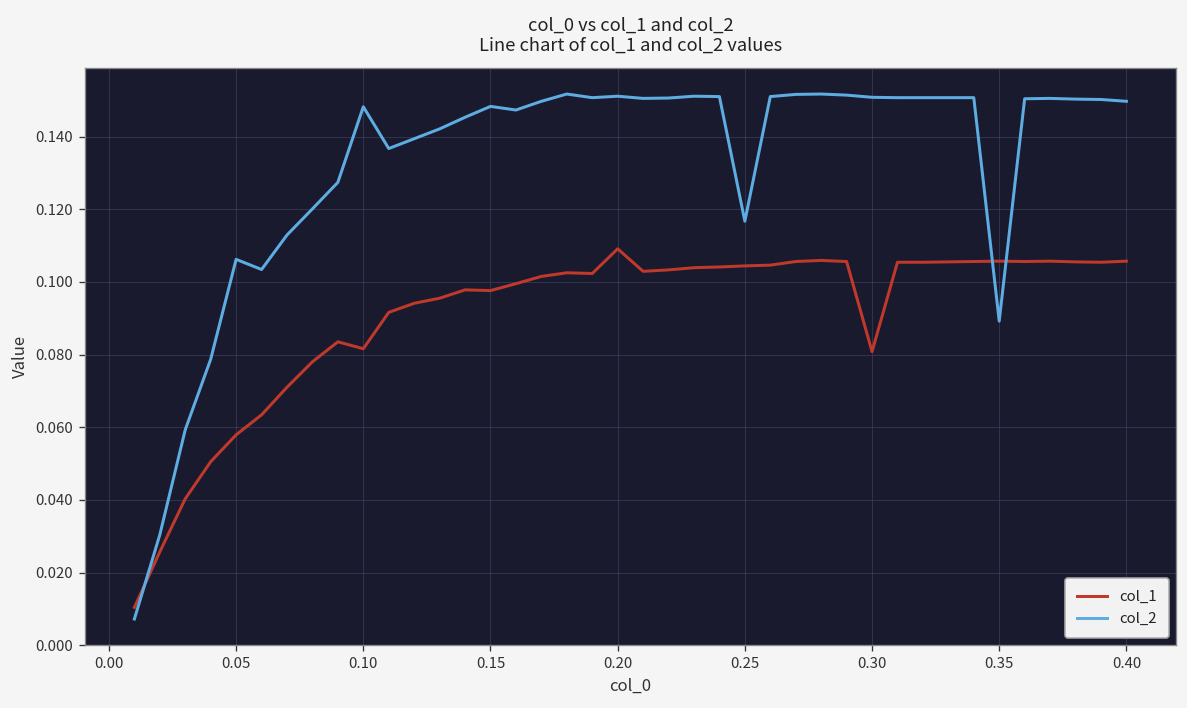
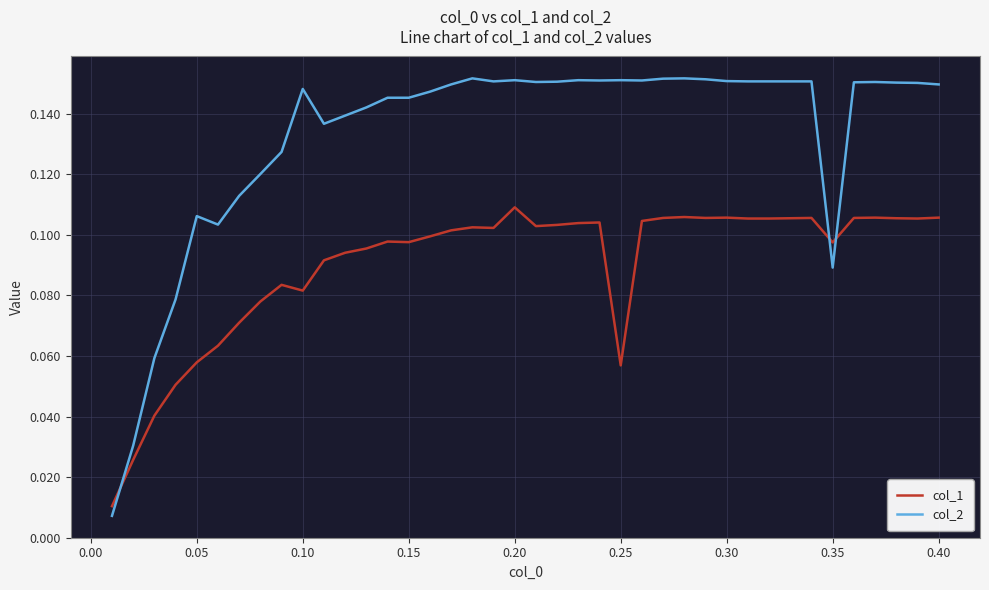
  {
    "col_1": {
      "0.05": 0.058,
      "0.10": 0.082,
      "0.15": 0.098,
      "0.20": 0.109,
-     "0.25": 0.104,
-     "0.30": 0.081,
-     "0.35": 0.106,
+     "0.25": 0.057,
+     "0.30": 0.106,
+     "0.35": 0.098,
      "0.40": 0.106
    },
    "col_2": {
      "0.05": 0.106,
      "0.10": 0.148,
-     "0.15": 0.148,
+     "0.15": 0.145,
      "0.20": 0.151,
-     "0.25": 0.117,
+     "0.25": 0.151,
      "0.30": 0.151,
      "0.35": 0.089,
      "0.40": 0.150
    }
  }
